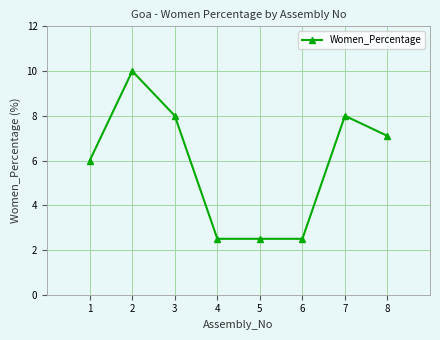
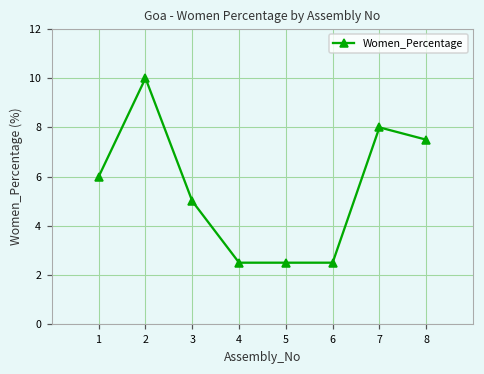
  {
    "1": 6.0,
    "2": 10.0,
-   "3": 8,
+   "3": 5,
    "4": 2.5,
    "5": 2.5,
    "6": 2.5,
    "7": 8.0,
-   "8": 7.1
+   "8": 7.5
  }
